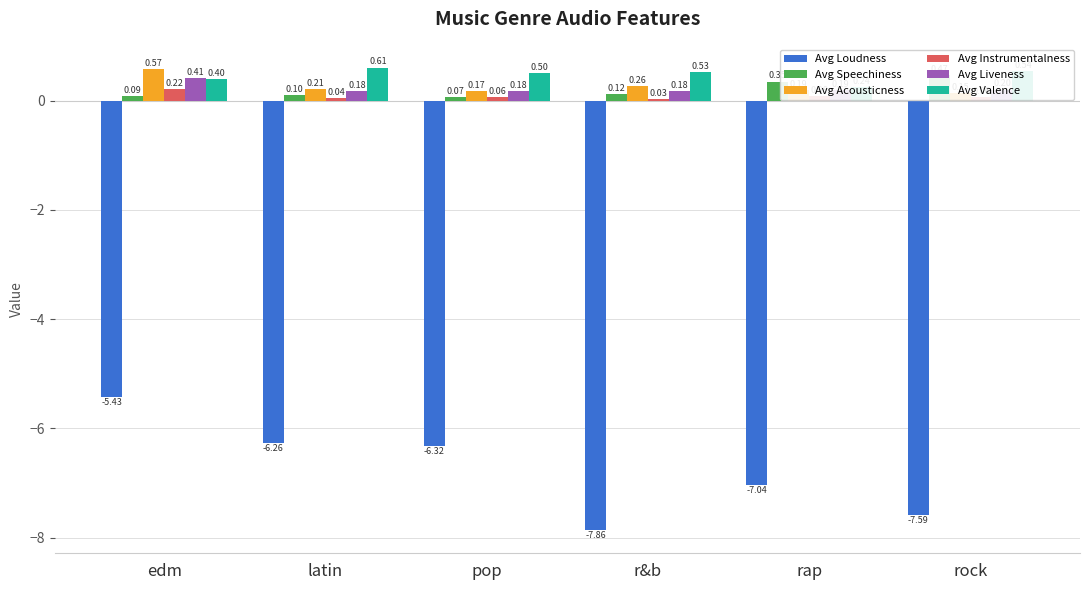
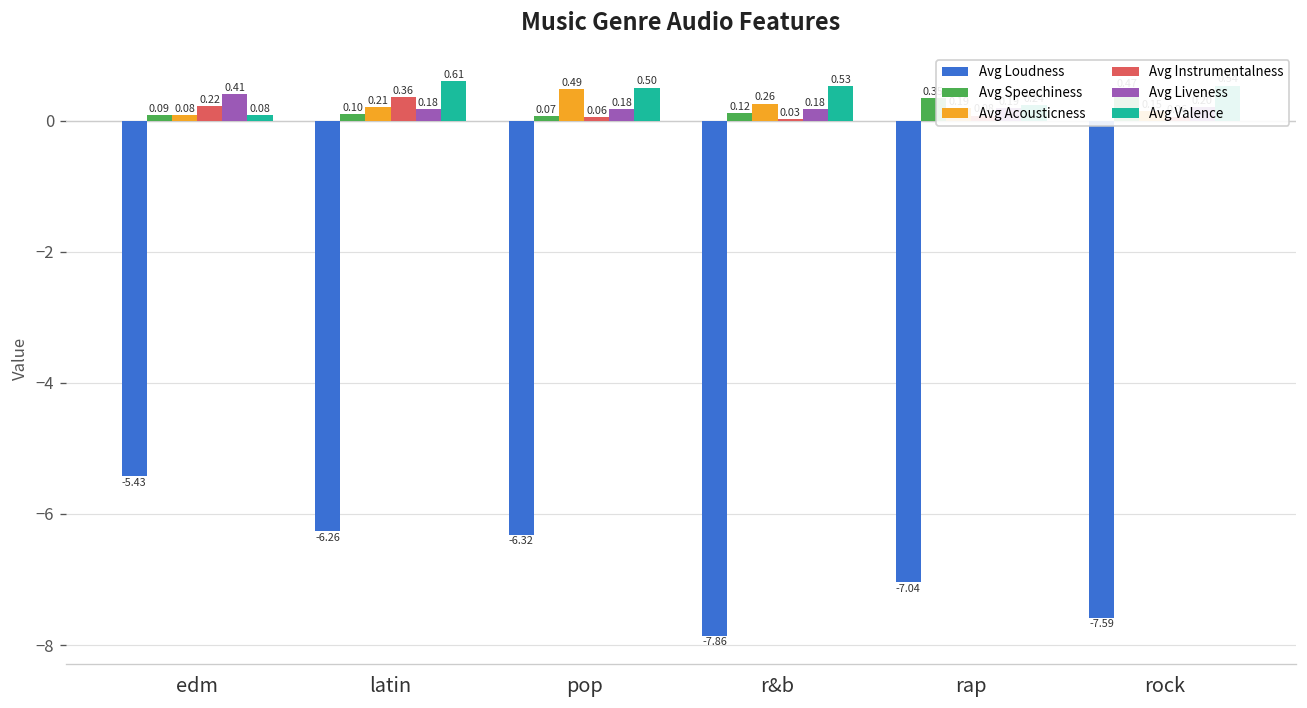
  {
    "Avg Loudness": {
      "edm": -5.43,
      "latin": -6.26,
      "pop": -6.32,
      "r&b": -7.86,
      "rap": -7.04,
      "rock": -7.59
    },
    "Avg Speechiness": {
      "edm": 0.09,
      "latin": 0.10,
      "pop": 0.07,
      "r&b": 0.12
    },
    "Avg Acousticness": {
-     "edm": 0.57,
+     "edm": 0.08,
      "latin": 0.21,
-     "pop": 0.17,
+     "pop": 0.49,
      "r&b": 0.26
    },
    "Avg Instrumentalness": {
      "edm": 0.22,
-     "latin": 0.04,
+     "latin": 0.36,
      "pop": 0.06,
      "r&b": 0.03
    },
    "Avg Liveness": {
      "edm": 0.41,
      "latin": 0.18,
      "pop": 0.18,
      "r&b": 0.18
    },
    "Avg Valence": {
-     "edm": 0.40,
+     "edm": 0.08,
      "latin": 0.61,
      "pop": 0.50,
      "r&b": 0.53
    }
  }
